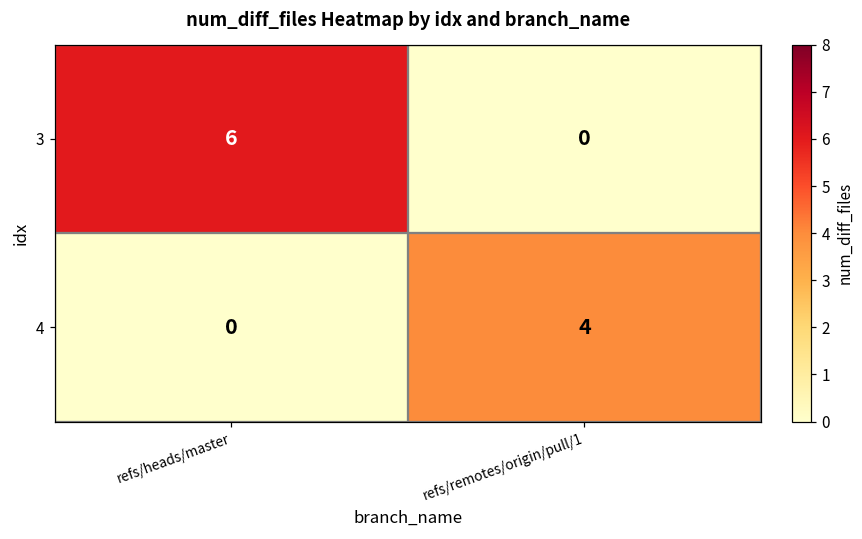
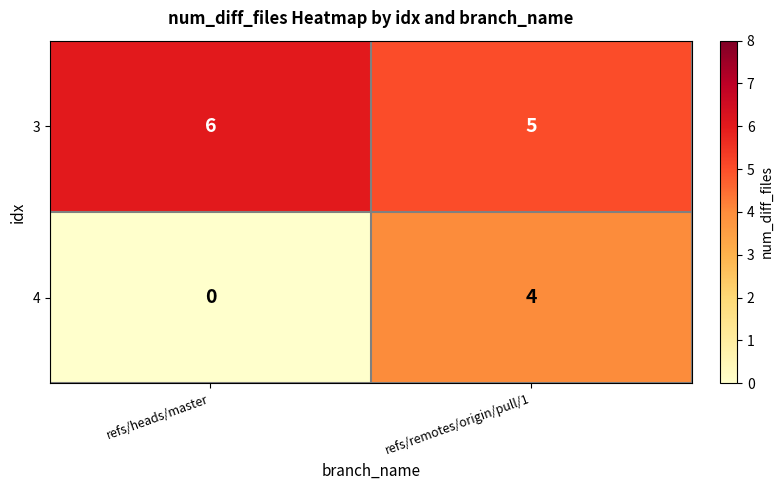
  {
    "3": {
      "refs/heads/master": 6,
-     "refs/remotes/origin/pull/1": 0
+     "refs/remotes/origin/pull/1": 5
    },
    "4": {
      "refs/heads/master": 0,
      "refs/remotes/origin/pull/1": 4
    }
  }
